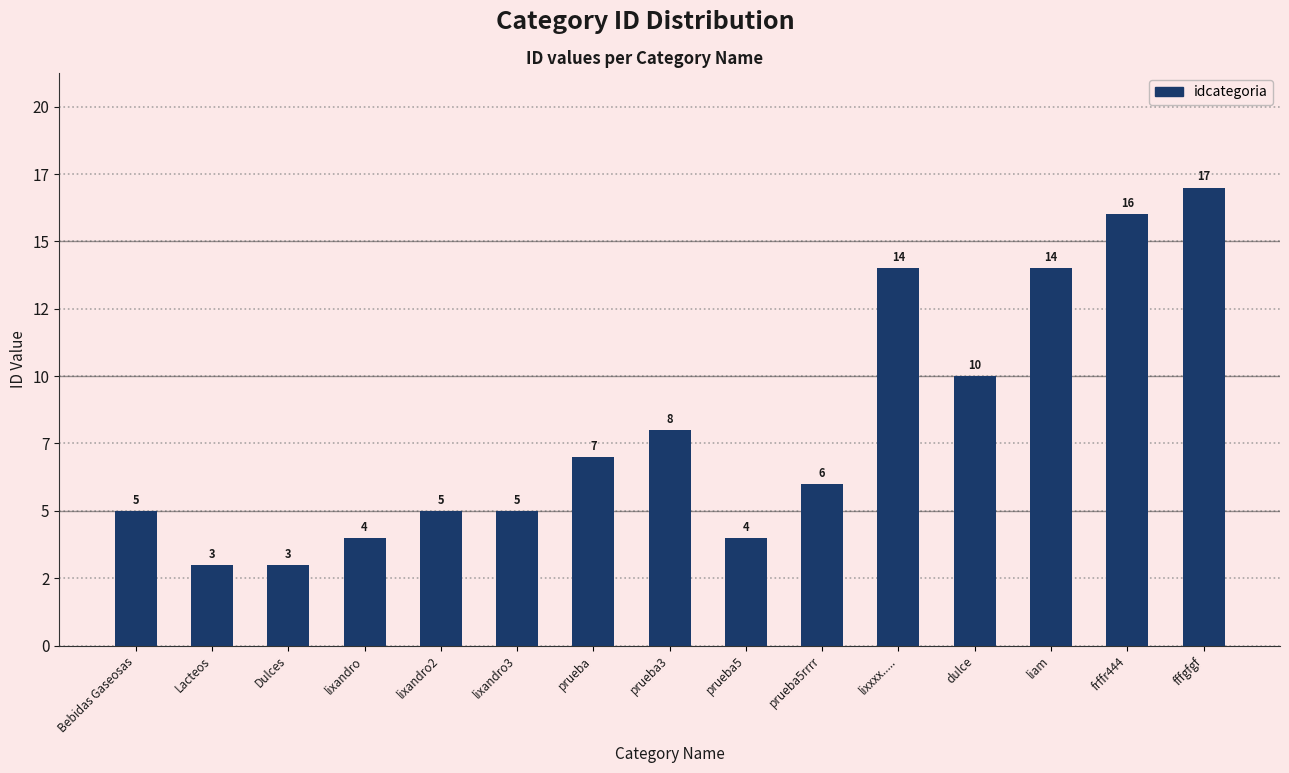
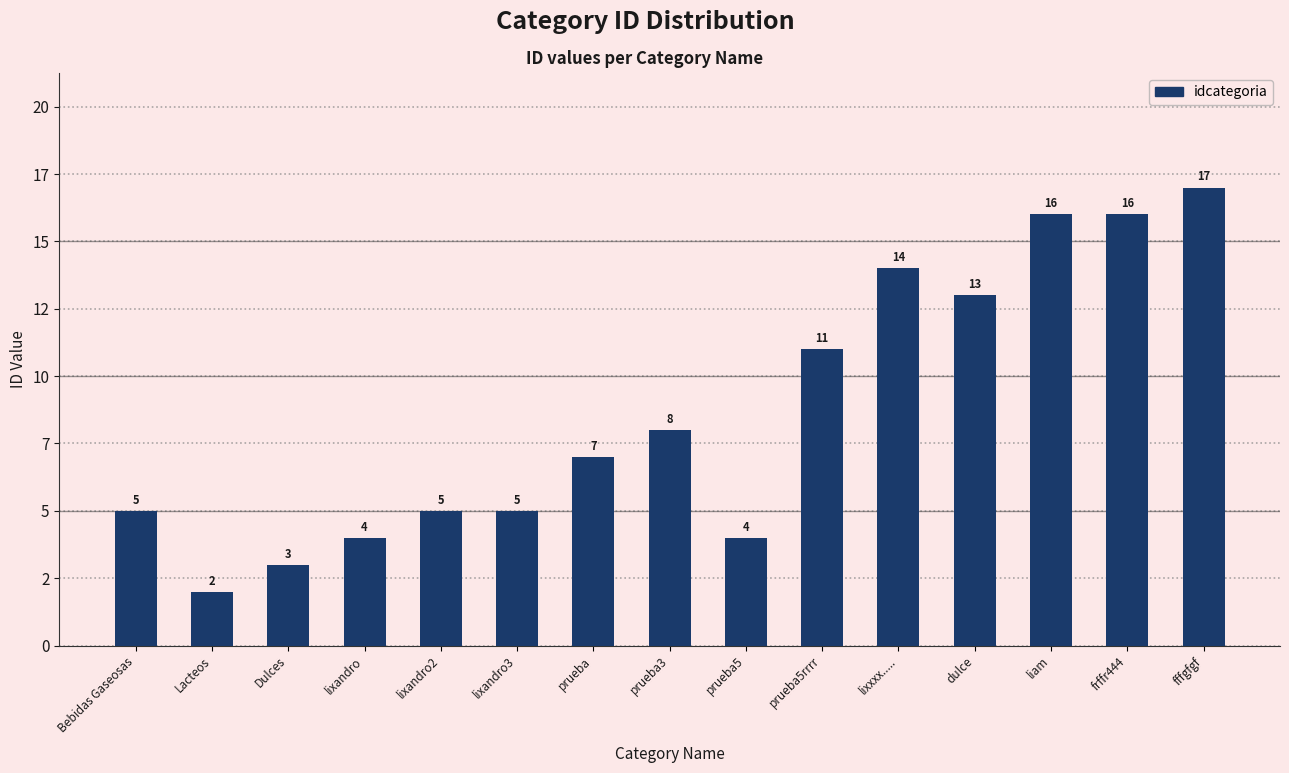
  {
    "Bebidas Gaseosas": 5,
-   "Lacteos": 3,
+   "Lacteos": 2,
    "Dulces": 3,
    "lixandro": 4,
    "lixandro2": 5,
    "lixandro3": 5,
    "prueba": 7,
    "prueba3": 8,
    "prueba5": 4,
-   "prueba5rrrr": 6,
+   "prueba5rrrr": 11,
    "lixxxx.....": 14,
-   "dulce": 10,
-   "liam": 14,
+   "dulce": 13,
+   "liam": 16,
    "frffr444": 16,
    "fffgfgf": 17
  }
